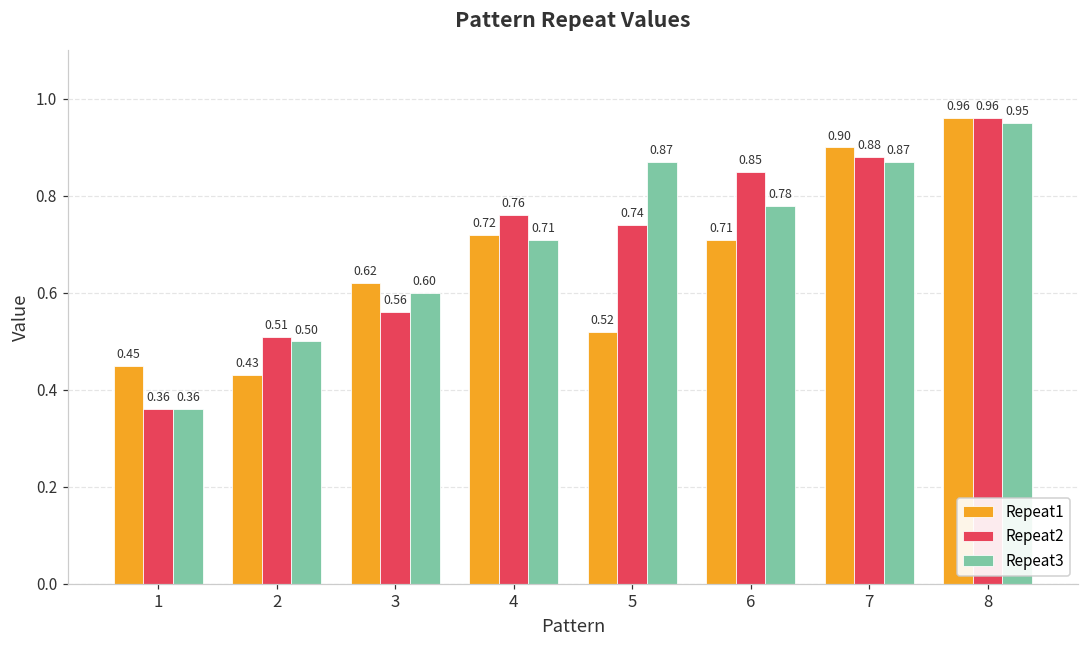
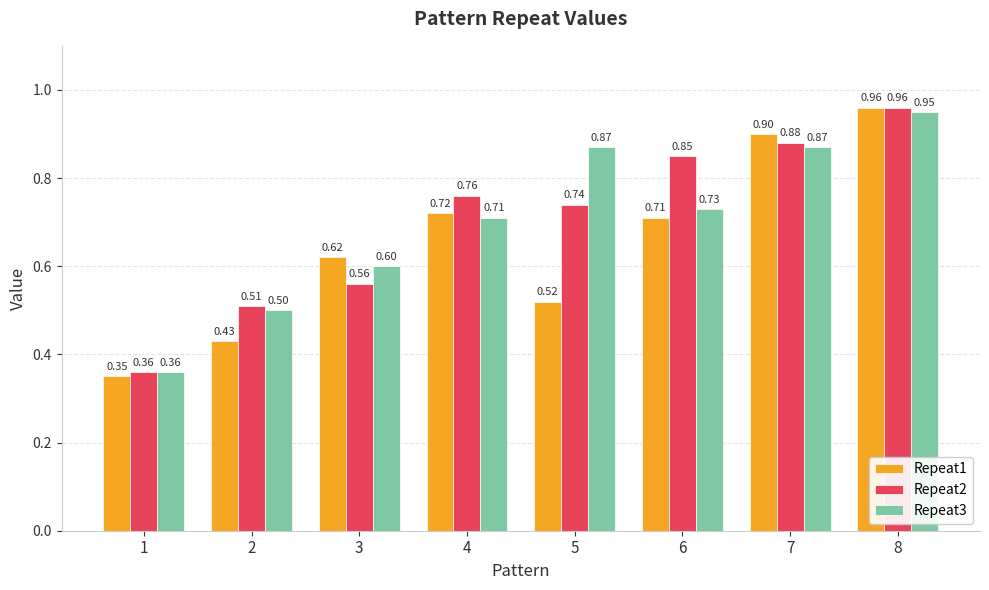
  {
    "Repeat1": {
-     "1": 0.45,
+     "1": 0.35,
      "2": 0.43,
      "3": 0.62,
      "4": 0.72,
      "5": 0.52,
      "6": 0.71,
      "7": 0.90,
      "8": 0.96
    },
    "Repeat2": {
      "1": 0.36,
      "2": 0.51,
      "3": 0.56,
      "4": 0.76,
      "5": 0.74,
      "6": 0.85,
      "7": 0.88,
      "8": 0.96
    },
    "Repeat3": {
      "1": 0.36,
      "2": 0.50,
      "3": 0.60,
      "4": 0.71,
      "5": 0.87,
-     "6": 0.78,
+     "6": 0.73,
      "7": 0.87,
      "8": 0.95
    }
  }
